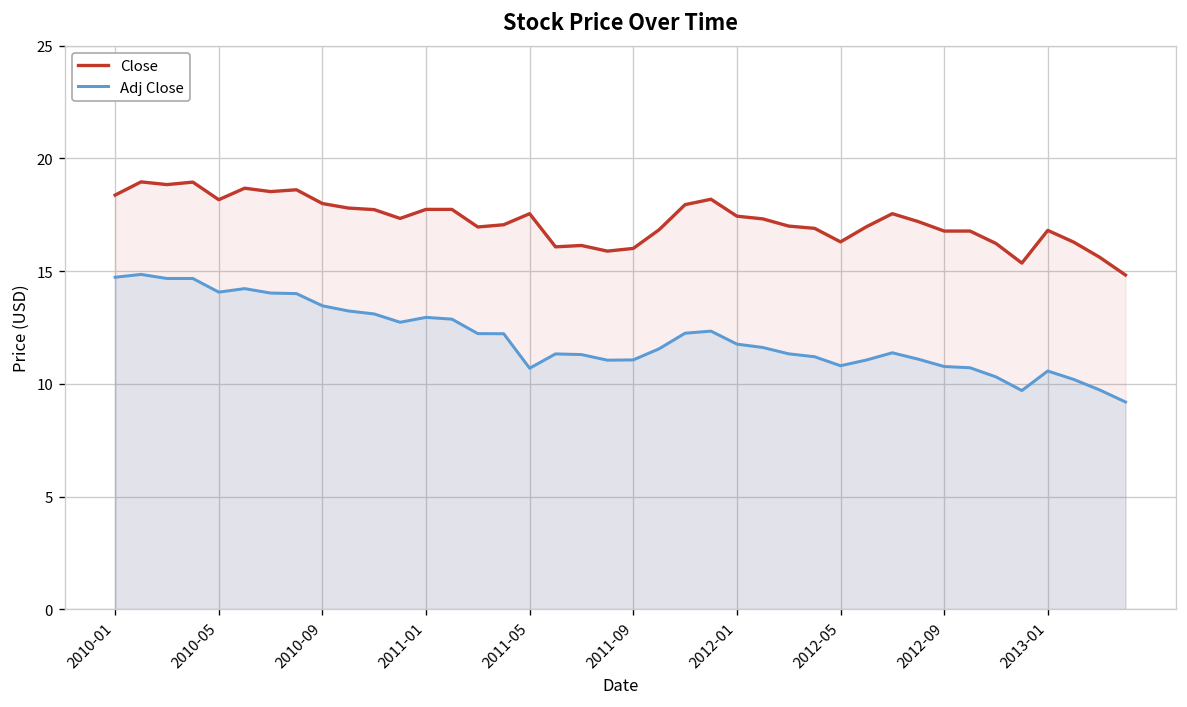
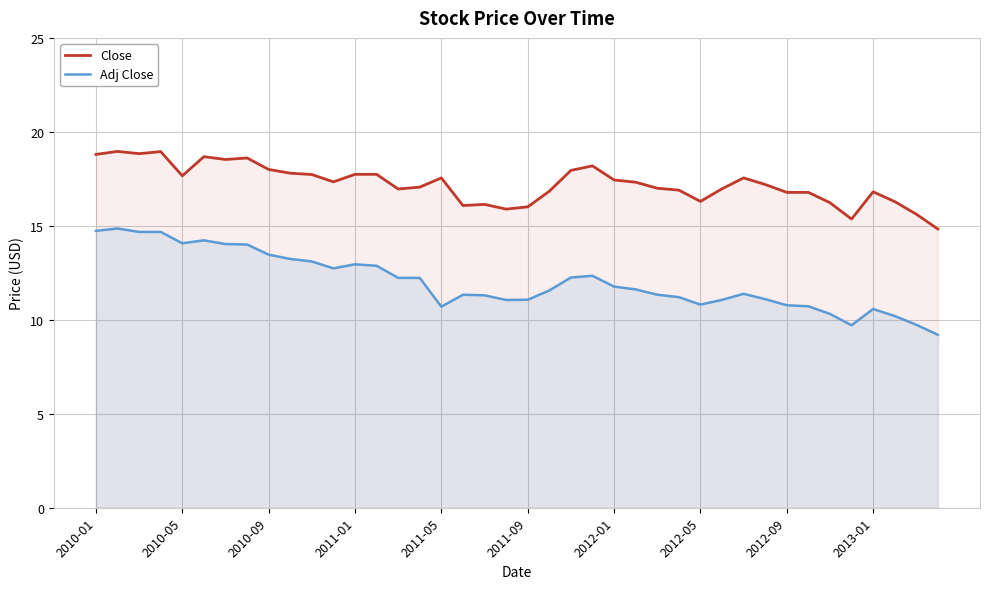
  {
    "Close": {
-     "2010-01": 18.4,
-     "2010-05": 18.2,
+     "2010-01": 18.8,
+     "2010-05": 17.7,
      "2010-09": 18.0,
      "2011-01": 17.7,
      "2011-05": 17.6,
      "2011-09": 16.0,
      "2012-01": 17.4,
      "2012-05": 16.3,
      "2012-09": 16.8,
      "2013-01": 16.8
    },
    "Adj Close": {
      "2010-01": 14.7,
      "2010-05": 14.1,
      "2010-09": 13.5,
      "2011-01": 13.0,
      "2011-05": 10.7,
      "2011-09": 11.1,
      "2012-01": 11.8,
      "2012-05": 10.8,
      "2012-09": 10.8,
      "2013-01": 10.6
    }
  }
